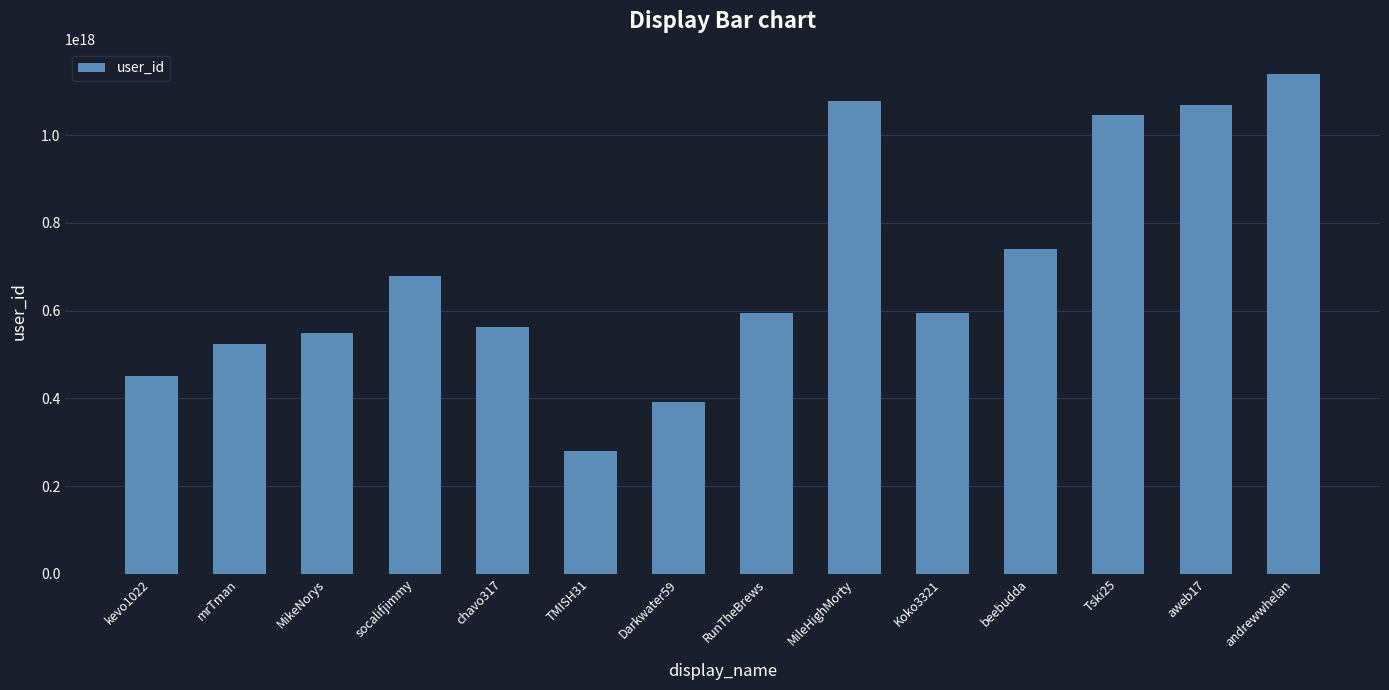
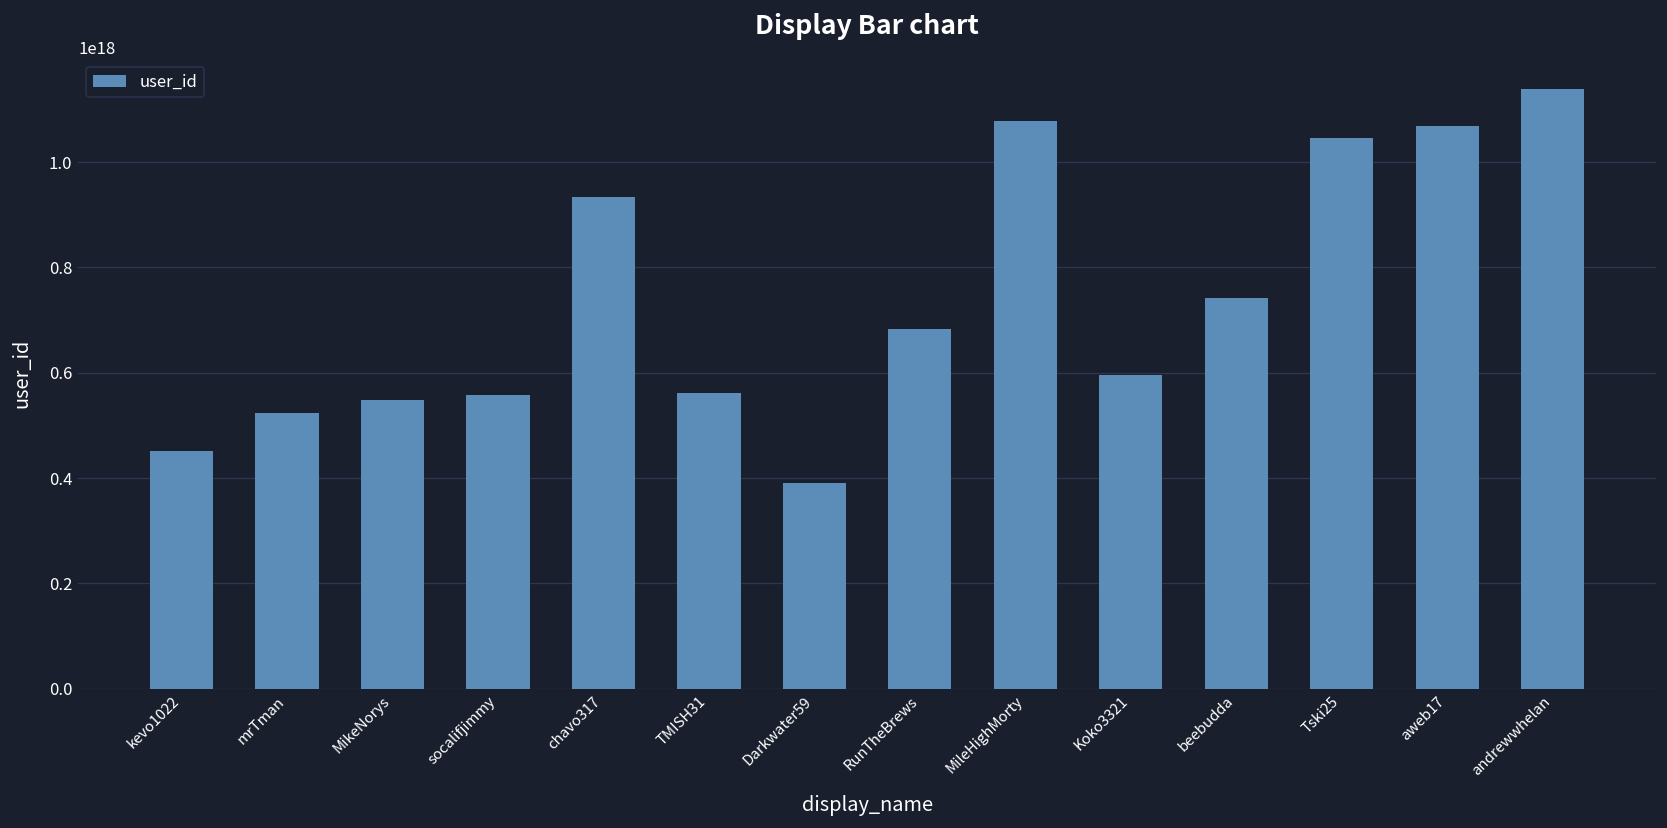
  {
    "kevo1022": 450000000000000000,
    "mrTman": 520000000000000000,
    "MikeNorys": 550000000000000000,
-   "socalifjimmy": 680000000000000000,
-   "chavo317": 560000000000000000,
-   "TMISH31": 280000000000000000,
+   "socalifjimmy": 560000000000000000,
+   "chavo317": 930000000000000000,
+   "TMISH31": 560000000000000000,
    "Darkwater59": 390000000000000000,
-   "RunTheBrews": 600000000000000000,
+   "RunTheBrews": 680000000000000000,
    "MileHighMorty": 1080000000000000000,
    "Koko3321": 600000000000000000,
    "beebudda": 740000000000000000,
    "Tski25": 1050000000000000000,
    "aweb17": 1070000000000000000,
    "andrewwhelan": 1140000000000000000
  }
